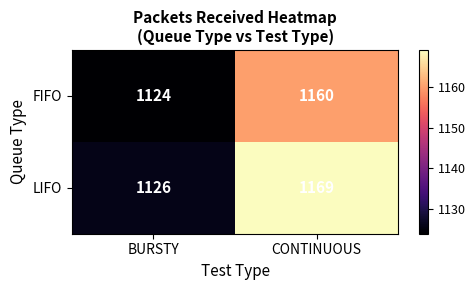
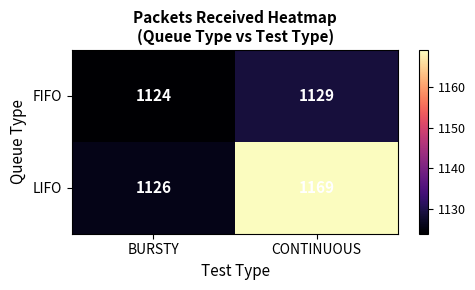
  {
    "FIFO": {
      "BURSTY": 1124,
-     "CONTINUOUS": 1160
+     "CONTINUOUS": 1129
    },
    "LIFO": {
      "BURSTY": 1126,
      "CONTINUOUS": 1169
    }
  }
